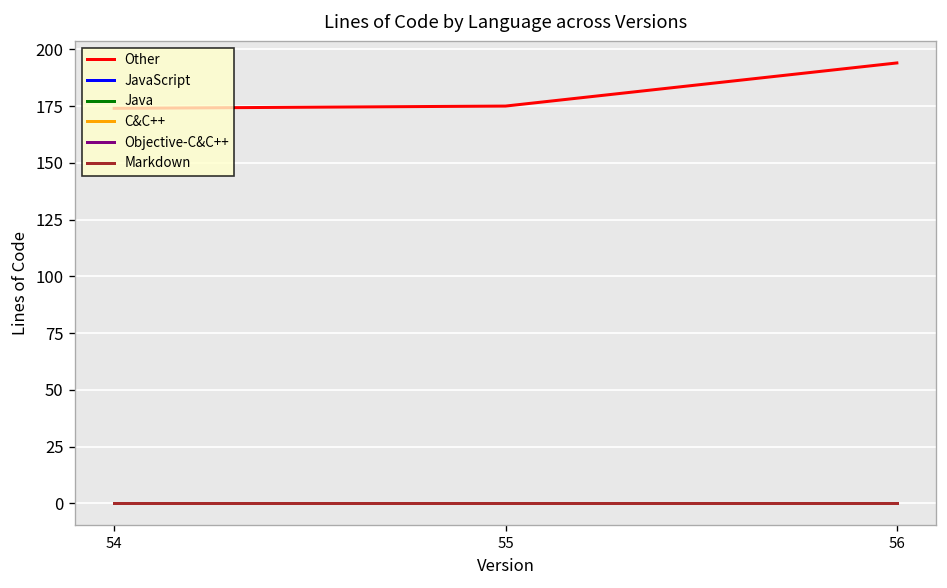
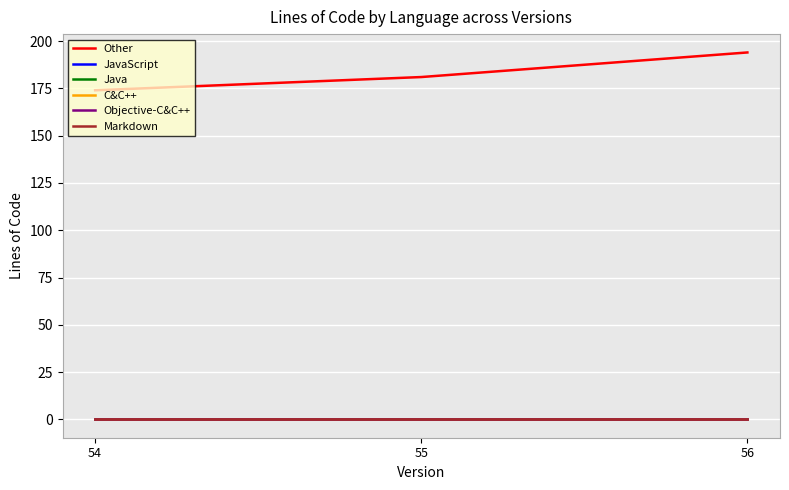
  {
    "Other": {
-     "55": 175,
+     "55": 181,
      "56": 194
    },
    "Markdown": {
      "54": 0,
      "55": 0,
      "56": 0
    }
  }
